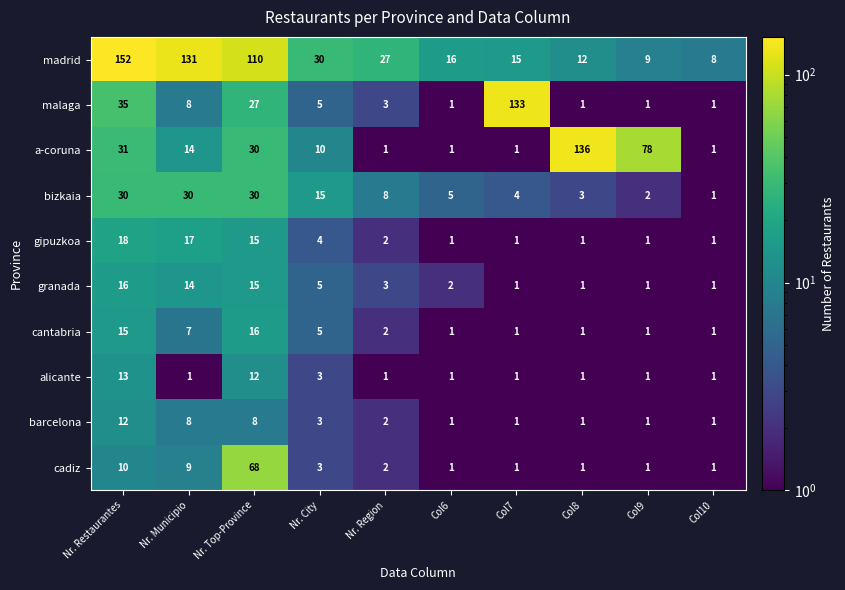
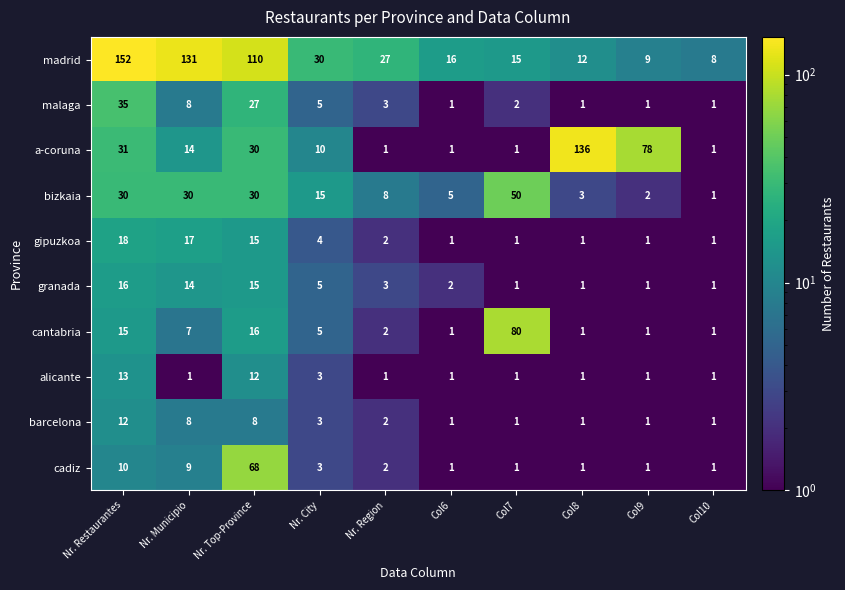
  {
    "madrid": {
      "Nr. Restaurantes": 152,
      "Nr. Municipio": 131,
      "Nr. Top-Province": 110,
      "Nr. City": 30,
      "Nr. Region": 27,
      "Col6": 16,
      "Col7": 15,
      "Col8": 12,
      "Col9": 9,
      "Col10": 8
    },
    "malaga": {
      "Nr. Restaurantes": 35,
      "Nr. Municipio": 8,
      "Nr. Top-Province": 27,
      "Nr. City": 5,
      "Nr. Region": 3,
      "Col6": 1,
-     "Col7": 133,
+     "Col7": 2,
      "Col8": 1,
      "Col9": 1,
      "Col10": 1
    },
    "a-coruna": {
      "Nr. Restaurantes": 31,
      "Nr. Municipio": 14,
      "Nr. Top-Province": 30,
      "Nr. City": 10,
      "Nr. Region": 1,
      "Col6": 1,
      "Col7": 1,
      "Col8": 136,
      "Col9": 78,
      "Col10": 1
    },
    "bizkaia": {
      "Nr. Restaurantes": 30,
      "Nr. Municipio": 30,
      "Nr. Top-Province": 30,
      "Nr. City": 15,
      "Nr. Region": 8,
      "Col6": 5,
-     "Col7": 4,
+     "Col7": 50,
      "Col8": 3,
      "Col9": 2,
      "Col10": 1
    },
    "gipuzkoa": {
      "Nr. Restaurantes": 18,
      "Nr. Municipio": 17,
      "Nr. Top-Province": 15,
      "Nr. City": 4,
      "Nr. Region": 2,
      "Col6": 1,
      "Col7": 1,
      "Col8": 1,
      "Col9": 1,
      "Col10": 1
    },
    "granada": {
      "Nr. Restaurantes": 16,
      "Nr. Municipio": 14,
      "Nr. Top-Province": 15,
      "Nr. City": 5,
      "Nr. Region": 3,
      "Col6": 2,
      "Col7": 1,
      "Col8": 1,
      "Col9": 1,
      "Col10": 1
    },
    "cantabria": {
      "Nr. Restaurantes": 15,
      "Nr. Municipio": 7,
      "Nr. Top-Province": 16,
      "Nr. City": 5,
      "Nr. Region": 2,
      "Col6": 1,
-     "Col7": 1,
+     "Col7": 80,
      "Col8": 1,
      "Col9": 1,
      "Col10": 1
    },
    "alicante": {
      "Nr. Restaurantes": 13,
      "Nr. Municipio": 1,
      "Nr. Top-Province": 12,
      "Nr. City": 3,
      "Nr. Region": 1,
      "Col6": 1,
      "Col7": 1,
      "Col8": 1,
      "Col9": 1,
      "Col10": 1
    },
    "barcelona": {
      "Nr. Restaurantes": 12,
      "Nr. Municipio": 8,
      "Nr. Top-Province": 8,
      "Nr. City": 3,
      "Nr. Region": 2,
      "Col6": 1,
      "Col7": 1,
      "Col8": 1,
      "Col9": 1,
      "Col10": 1
    },
    "cadiz": {
      "Nr. Restaurantes": 10,
      "Nr. Municipio": 9,
      "Nr. Top-Province": 68,
      "Nr. City": 3,
      "Nr. Region": 2,
      "Col6": 1,
      "Col7": 1,
      "Col8": 1,
      "Col9": 1,
      "Col10": 1
    }
  }
